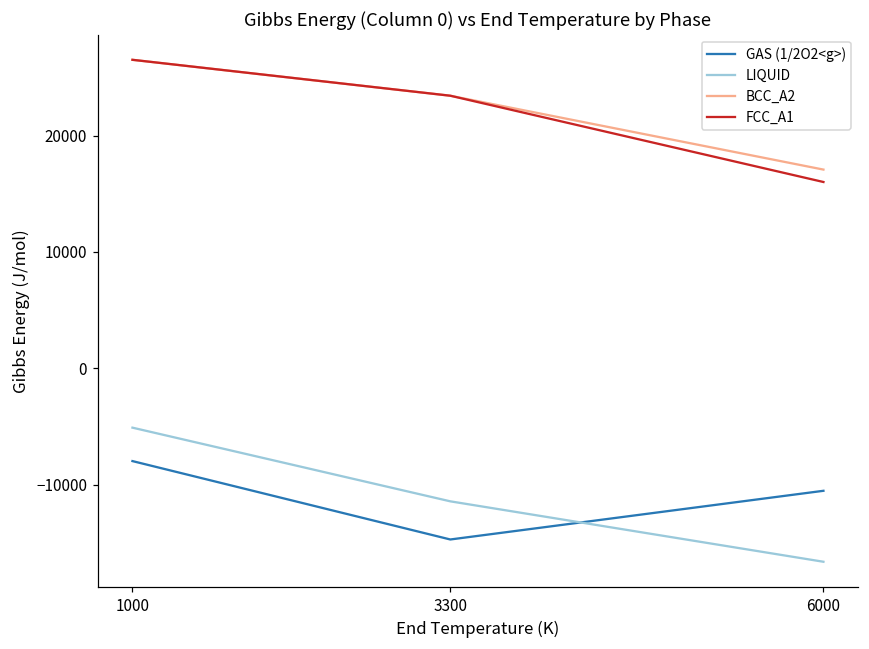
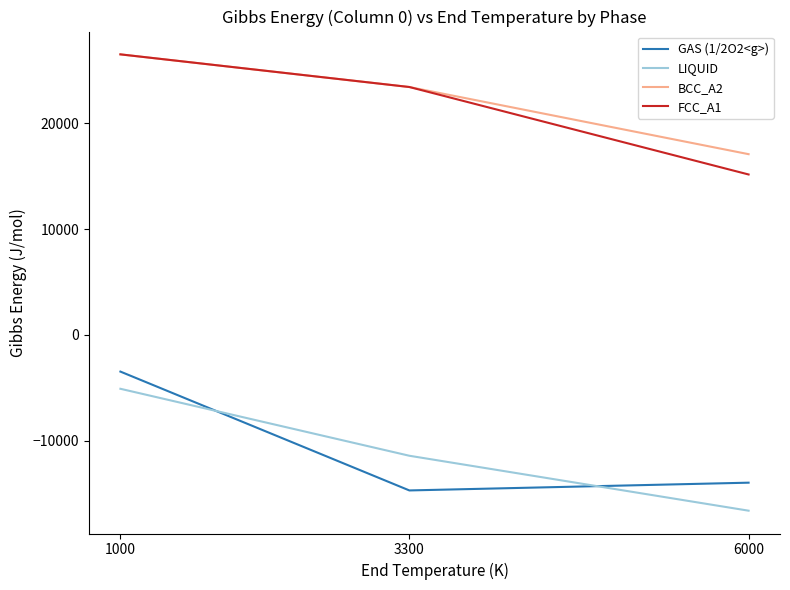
  {
    "GAS (1/2O2<g>)": {
-     "1000": -8000,
+     "1000": -3500,
      "3300": -14700,
-     "6000": -10500
+     "6000": -14000
    },
    "LIQUID": {
      "1000": -5100,
      "3300": -11400,
      "6000": -16600
    },
    "BCC_A2": {
      "6000": 17100
    },
    "FCC_A1": {
-     "6000": 16000
+     "6000": 15200
    }
  }
